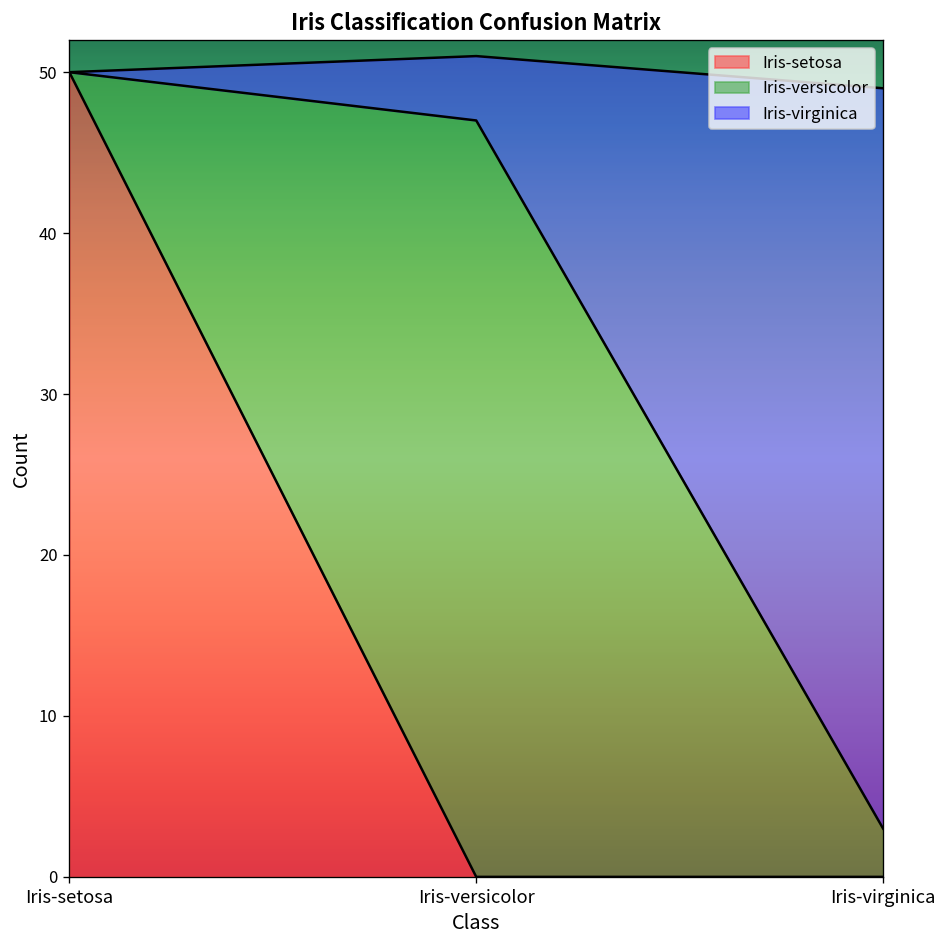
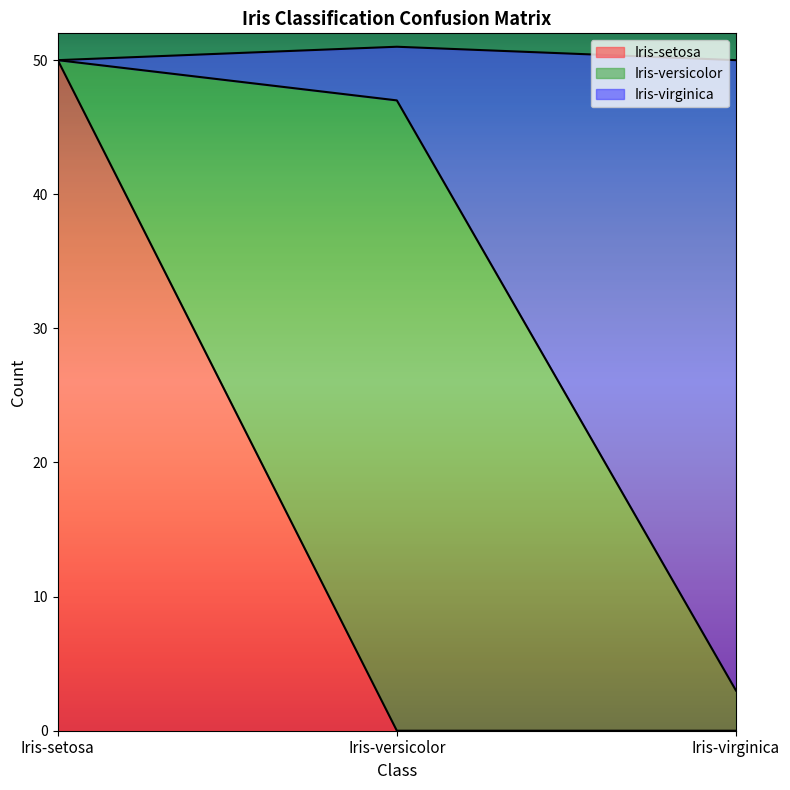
  {
    "Iris-setosa": {
      "Iris-versicolor": 0,
      "Iris-virginica": 0
    },
    "Iris-versicolor": {
      "Iris-versicolor": 47,
      "Iris-virginica": 3
    },
    "Iris-virginica": {
      "Iris-versicolor": 4,
-     "Iris-virginica": 46
+     "Iris-virginica": 47
    }
  }
